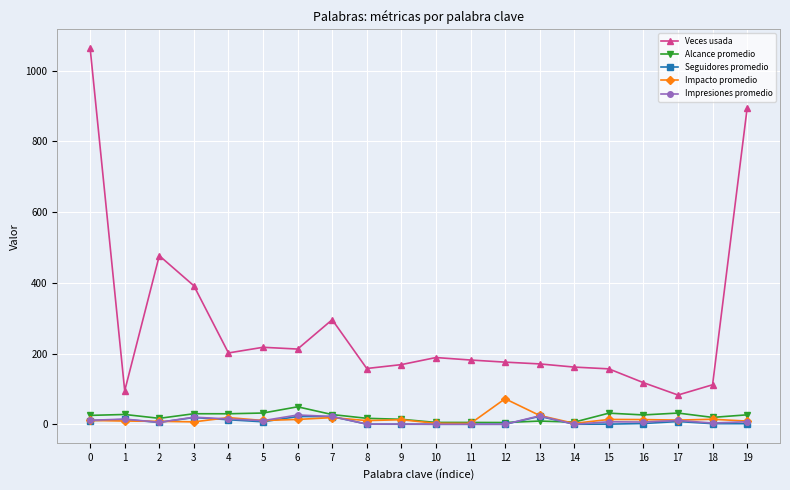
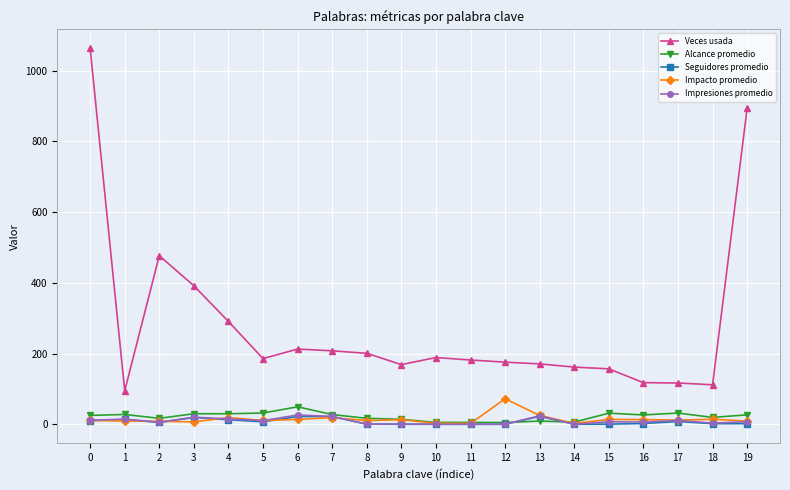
  {
    "Veces usada": {
      "0": 1060,
      "1": 100,
      "2": 480,
      "3": 390,
-     "4": 200,
-     "5": 220,
+     "4": 290,
+     "5": 190,
      "6": 210,
-     "7": 300,
-     "8": 160,
+     "7": 210,
+     "8": 200,
      "9": 170,
      "10": 190,
      "11": 180,
      "12": 180,
      "13": 170,
      "14": 160,
      "15": 160,
      "16": 120,
-     "17": 80,
+     "17": 120,
      "18": 110,
      "19": 890
    },
    "Alcance promedio": {
      "0": 30,
      "1": 30,
      "2": 20,
      "3": 30,
      "4": 30,
      "5": 30,
      "6": 50,
      "13": 10,
      "15": 30,
      "16": 30,
      "17": 30,
      "19": 30
    },
    "Impacto promedio": {
      "3": 10,
      "6": 10,
      "12": 70
    }
  }
